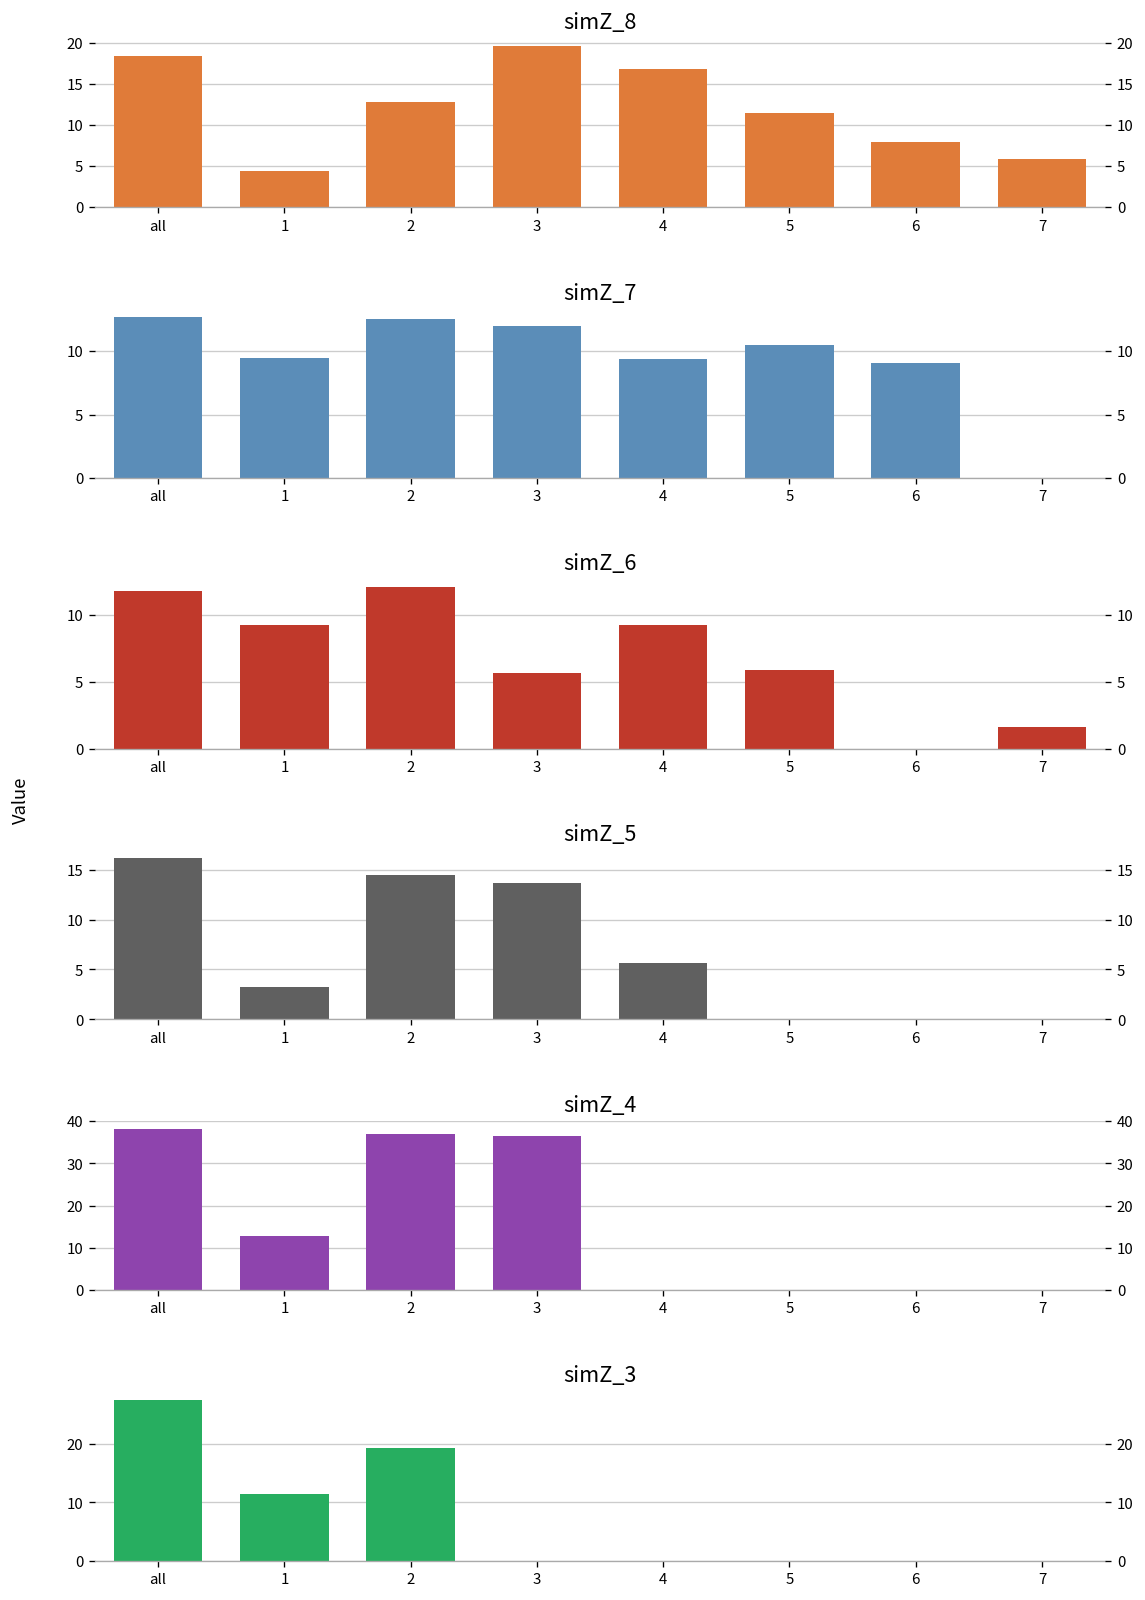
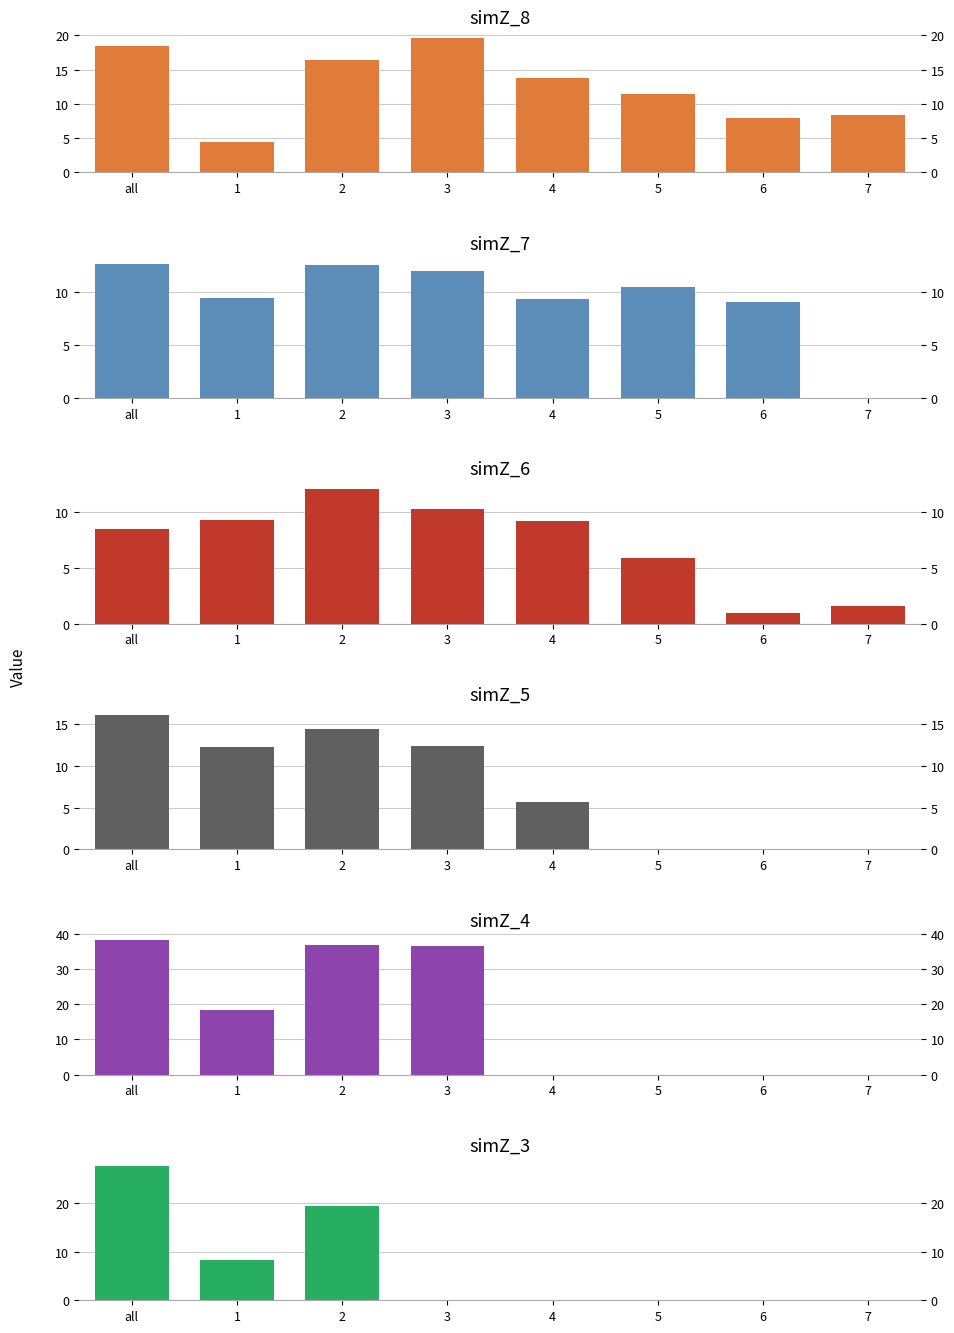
  {
    "simZ_8": {
      "all": 18,
      "1": 4,
-     "2": 13,
+     "2": 16,
      "3": 20,
-     "4": 17,
+     "4": 14,
      "5": 11,
      "6": 8,
-     "7": 6
+     "7": 8
    },
    "simZ_7": {
      "all": 12.7,
      "1": 9.4,
      "2": 12.5,
      "3": 12.0,
      "4": 9.4,
      "5": 10.5,
      "6": 9.1,
      "7": 0.0
    },
    "simZ_6": {
-     "all": 11.8,
+     "all": 8.4,
      "1": 9.2,
      "2": 12.0,
-     "3": 5.7,
+     "3": 10.2,
      "4": 9.2,
      "5": 5.9,
-     "6": 0.0,
+     "6": 0.9,
      "7": 1.6
    },
    "simZ_5": {
      "all": 16,
-     "1": 3,
+     "1": 12,
      "2": 14,
-     "3": 14,
+     "3": 12,
      "4": 6,
      "5": 0,
      "6": 0,
      "7": 0
    },
    "simZ_4": {
      "all": 38,
-     "1": 13,
+     "1": 18,
      "2": 37,
      "3": 36,
      "4": 0,
      "5": 0,
      "6": 0,
      "7": 0
    },
    "simZ_3": {
      "all": 28,
-     "1": 11,
+     "1": 8,
      "2": 19,
      "3": 0,
      "4": 0,
      "5": 0,
      "6": 0,
      "7": 0
    }
  }
